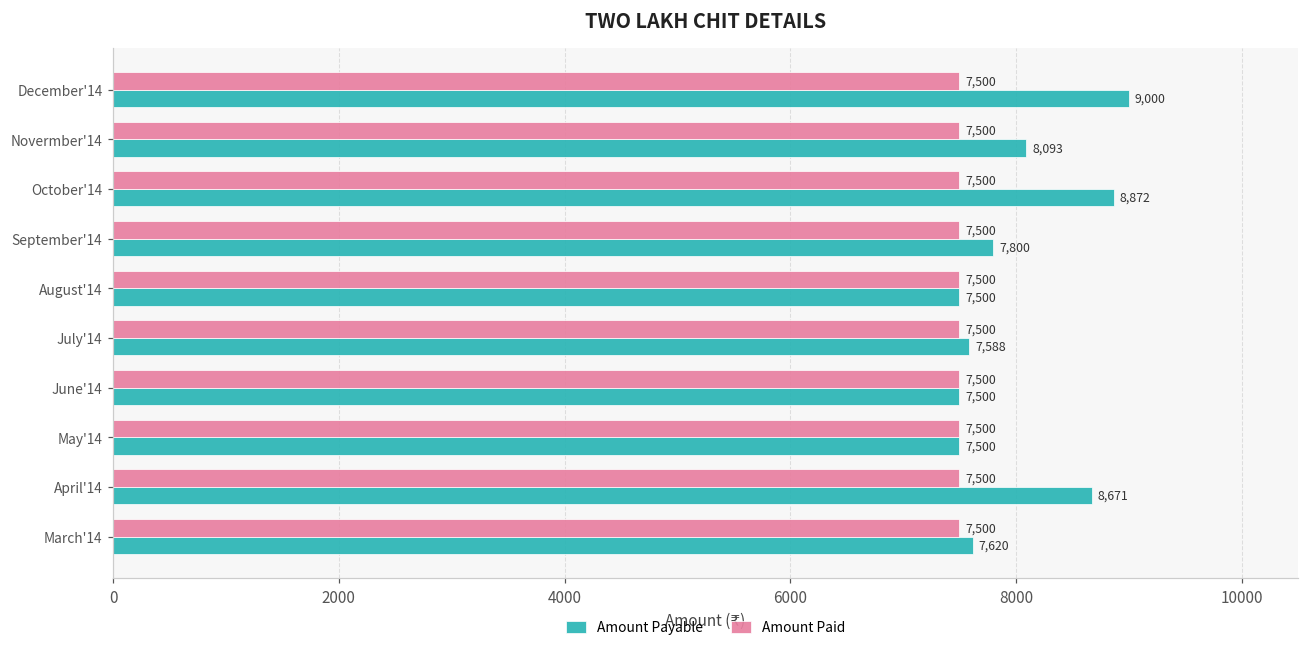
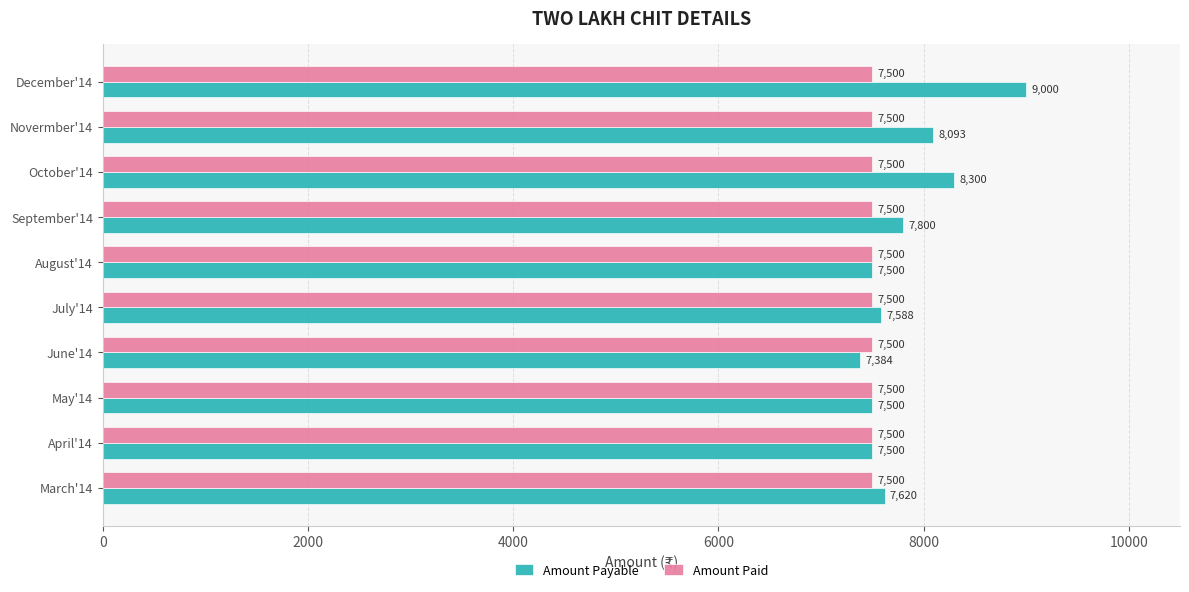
  {
    "Amount Payable": {
      "December'14": "9,000",
      "Novermber'14": "8,093",
-     "October'14": "8,872",
+     "October'14": "8,300",
      "September'14": "7,800",
      "August'14": "7,500",
      "July'14": "7,588",
-     "June'14": "7,500",
+     "June'14": "7,384",
      "May'14": "7,500",
-     "April'14": "8,671",
+     "April'14": "7,500",
      "March'14": "7,620"
    },
    "Amount Paid": {
      "December'14": "7,500",
      "Novermber'14": "7,500",
      "October'14": "7,500",
      "September'14": "7,500",
      "August'14": "7,500",
      "July'14": "7,500",
      "June'14": "7,500",
      "May'14": "7,500",
      "April'14": "7,500",
      "March'14": "7,500"
    }
  }
